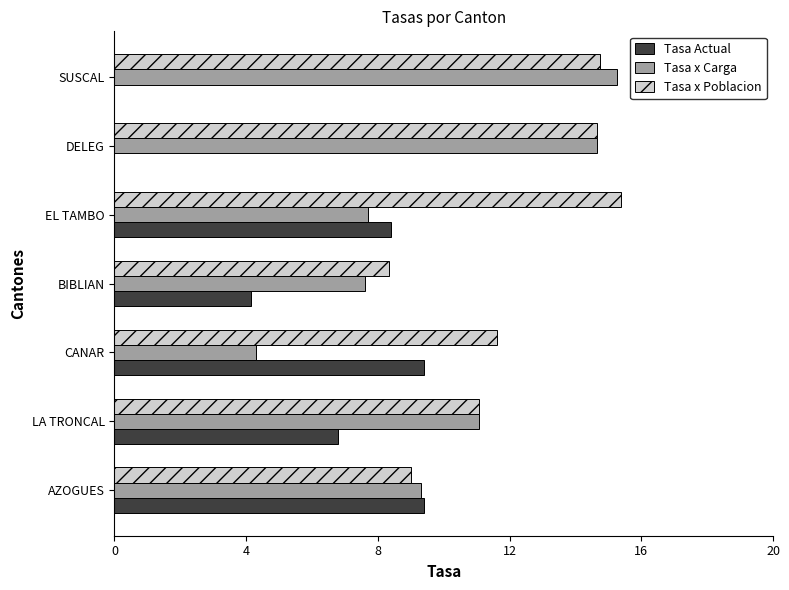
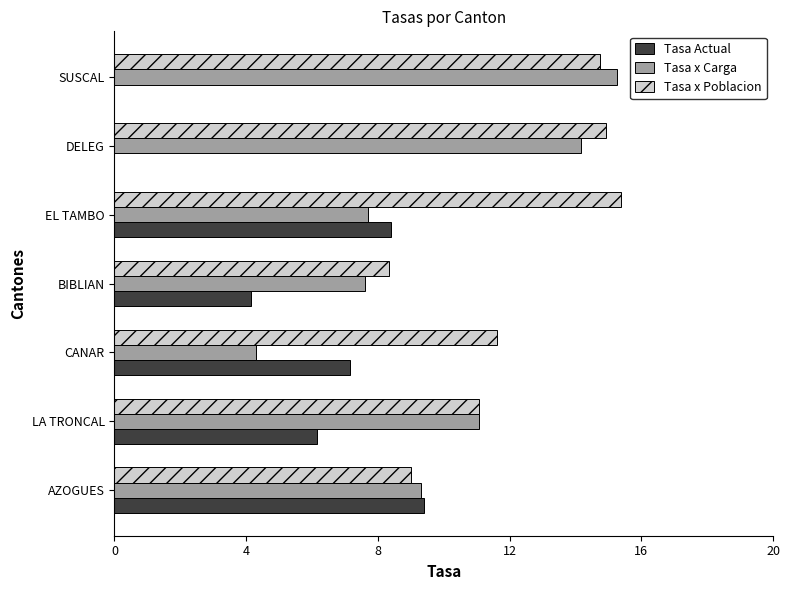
  {
    "Tasa Actual": {
      "SUSCAL": 0.0,
      "DELEG": 0.0,
      "EL TAMBO": 8.4,
      "BIBLIAN": 4.2,
-     "CANAR": 9.4,
-     "LA TRONCAL": 6.8,
+     "CANAR": 7.2,
+     "LA TRONCAL": 6.1,
      "AZOGUES": 9.4
    },
    "Tasa x Carga": {
      "SUSCAL": 15.3,
-     "DELEG": 14.6,
+     "DELEG": 14.2,
      "EL TAMBO": 7.7,
      "BIBLIAN": 7.6,
      "CANAR": 4.3,
      "LA TRONCAL": 11.1,
      "AZOGUES": 9.3
    },
    "Tasa x Poblacion": {
      "SUSCAL": 14.8,
-     "DELEG": 14.6,
+     "DELEG": 14.9,
      "EL TAMBO": 15.4,
      "BIBLIAN": 8.3,
      "CANAR": 11.6,
      "LA TRONCAL": 11.1,
      "AZOGUES": 9.0
    }
  }
